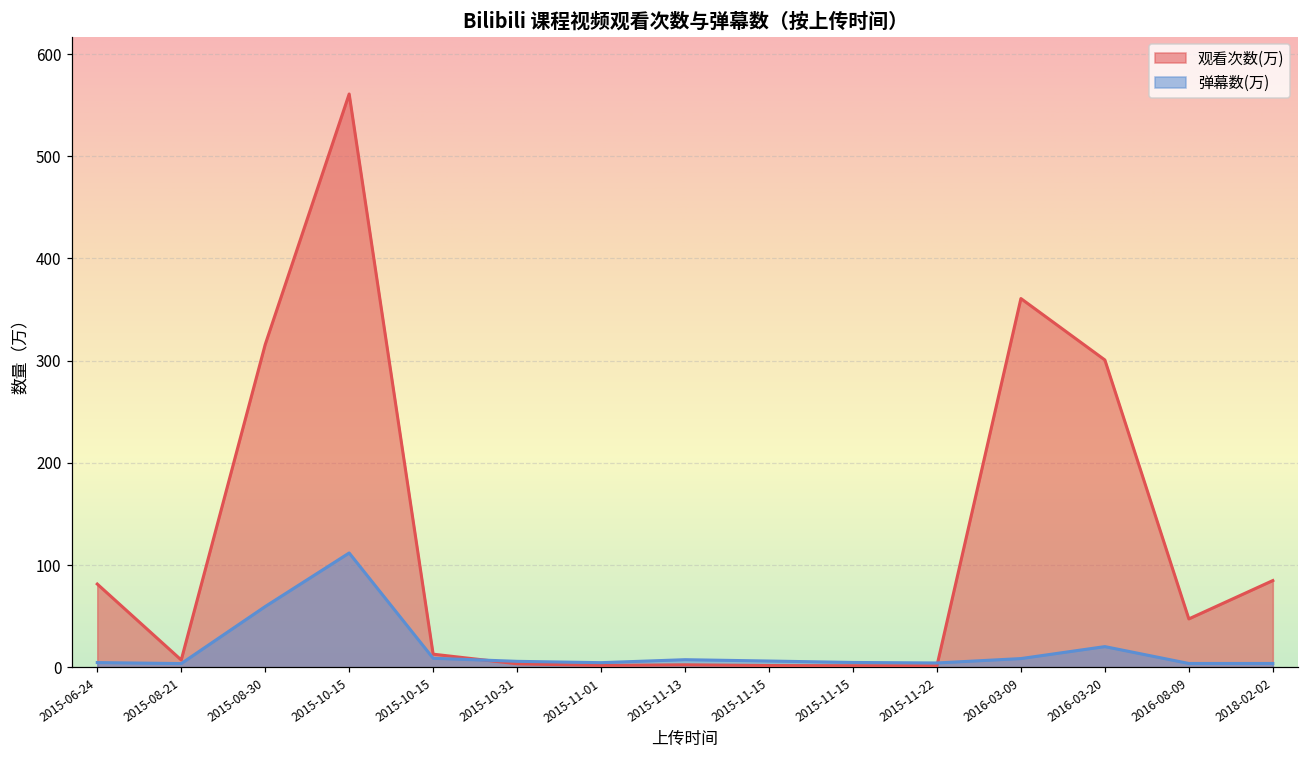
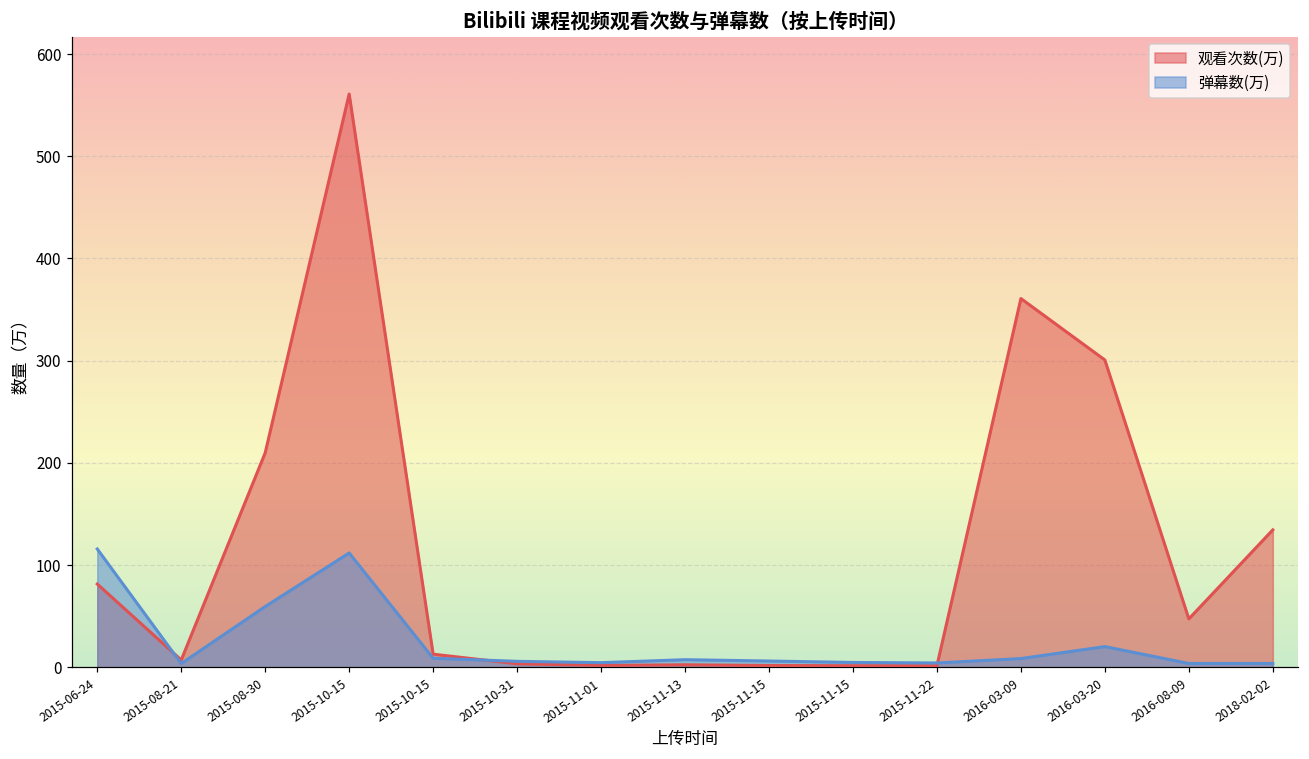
  {
    "观看次数(万)": {
      "2015-06-24": 80,
      "2015-08-21": 10,
-     "2015-08-30": 320,
+     "2015-08-30": 210,
      "2015-11-13": 0,
      "2016-03-09": 360,
      "2016-03-20": 300,
      "2016-08-09": 50,
-     "2018-02-02": 80
+     "2018-02-02": 130
    },
    "弹幕数(万)": {
-     "2015-06-24": 0,
+     "2015-06-24": 120,
      "2015-08-21": 0,
      "2015-08-30": 60,
      "2015-11-13": 10,
      "2016-03-09": 10,
      "2016-03-20": 20,
      "2016-08-09": 0,
      "2018-02-02": 0
    }
  }
